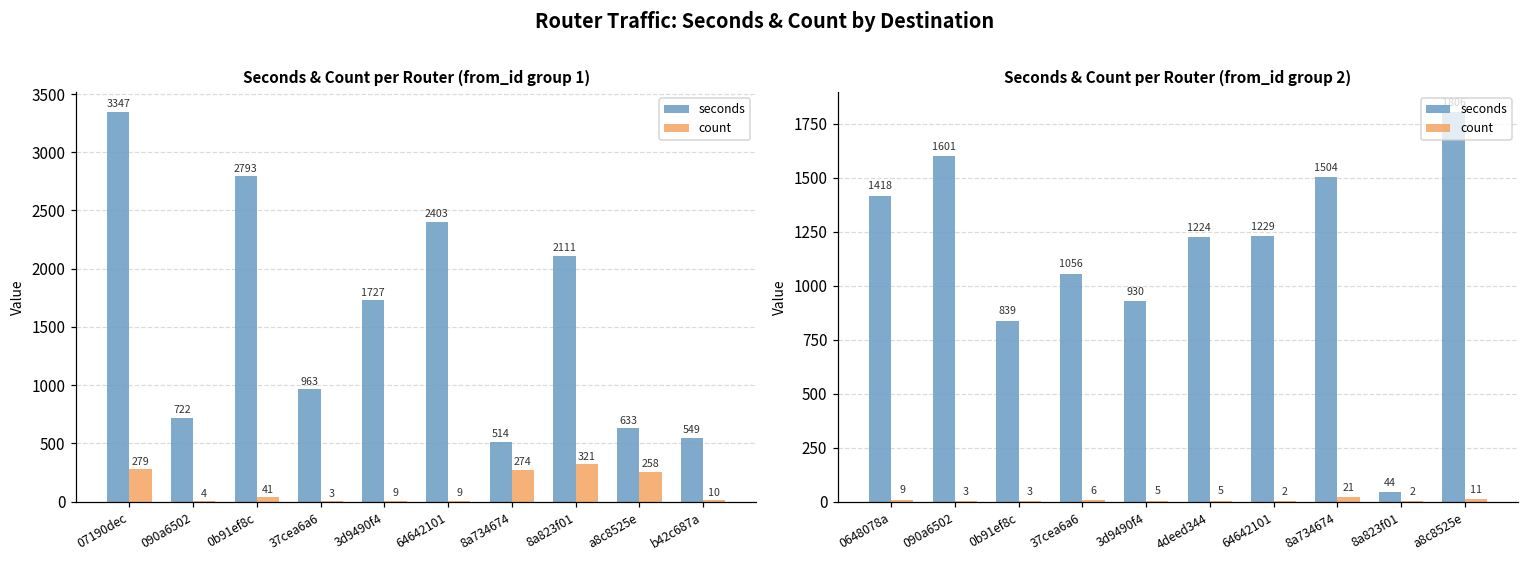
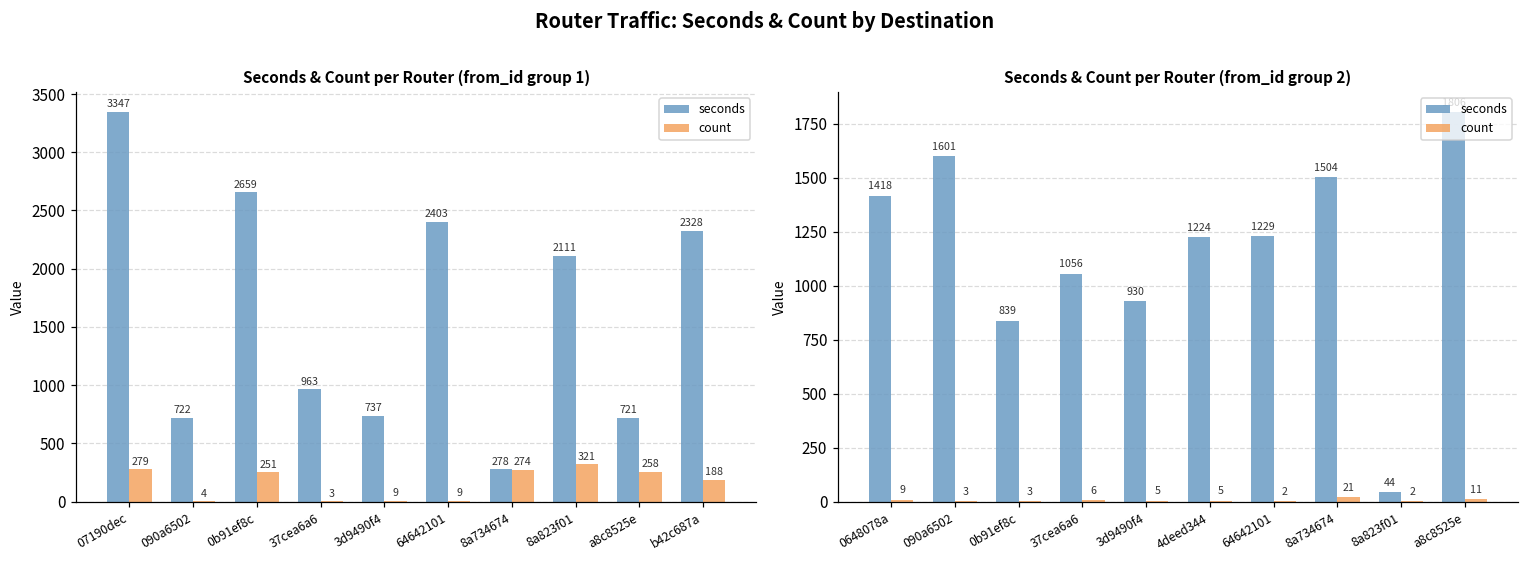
  {
    "Seconds & Count per Router (from_id group 1)": {
      "seconds": {
        "07190dec": 3347,
        "090a6502": 722,
-       "0b91ef8c": 2793,
+       "0b91ef8c": 2659,
        "37cea6a6": 963,
-       "3d9490f4": 1727,
+       "3d9490f4": 737,
        "64642101": 2403,
-       "8a734674": 514,
+       "8a734674": 278,
        "8a823f01": 2111,
-       "a8c8525e": 633,
-       "b42c687a": 549
+       "a8c8525e": 721,
+       "b42c687a": 2328
      },
      "count": {
        "07190dec": 279,
        "090a6502": 4,
-       "0b91ef8c": 41,
+       "0b91ef8c": 251,
        "37cea6a6": 3,
        "3d9490f4": 9,
        "64642101": 9,
        "8a734674": 274,
        "8a823f01": 321,
        "a8c8525e": 258,
-       "b42c687a": 10
+       "b42c687a": 188
      }
    },
    "Seconds & Count per Router (from_id group 2)": {
      "seconds": {
        "0648078a": 1418,
        "090a6502": 1601,
        "0b91ef8c": 839,
        "37cea6a6": 1056,
        "3d9490f4": 930,
        "4deed344": 1224,
        "64642101": 1229,
        "8a734674": 1504,
        "8a823f01": 44
      },
      "count": {
        "0648078a": 9,
        "090a6502": 3,
        "0b91ef8c": 3,
        "37cea6a6": 6,
        "3d9490f4": 5,
        "4deed344": 5,
        "64642101": 2,
        "8a734674": 21,
        "8a823f01": 2,
        "a8c8525e": 11
      }
    }
  }
